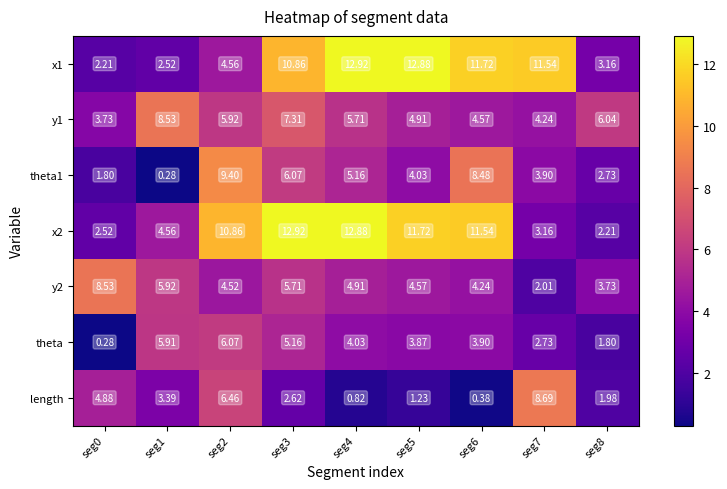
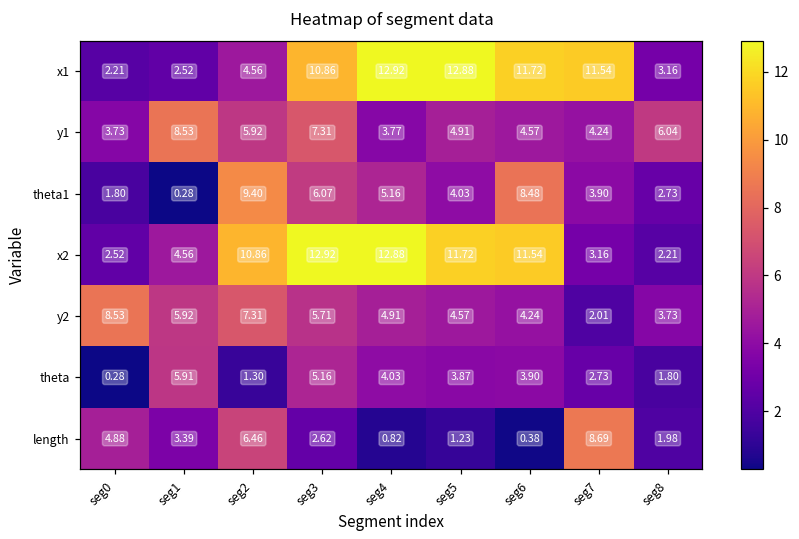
  {
    "y1": {
-     "seg4": 5.71
+     "seg4": 3.77
    },
    "y2": {
-     "seg2": 4.52
+     "seg2": 7.31
    },
    "theta": {
-     "seg2": 6.07
+     "seg2": 1.30
    }
  }
